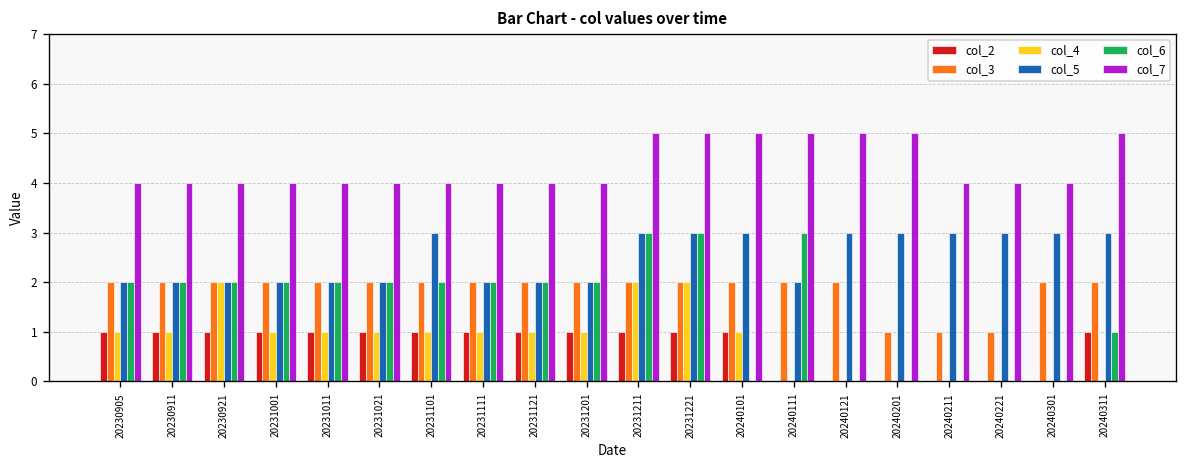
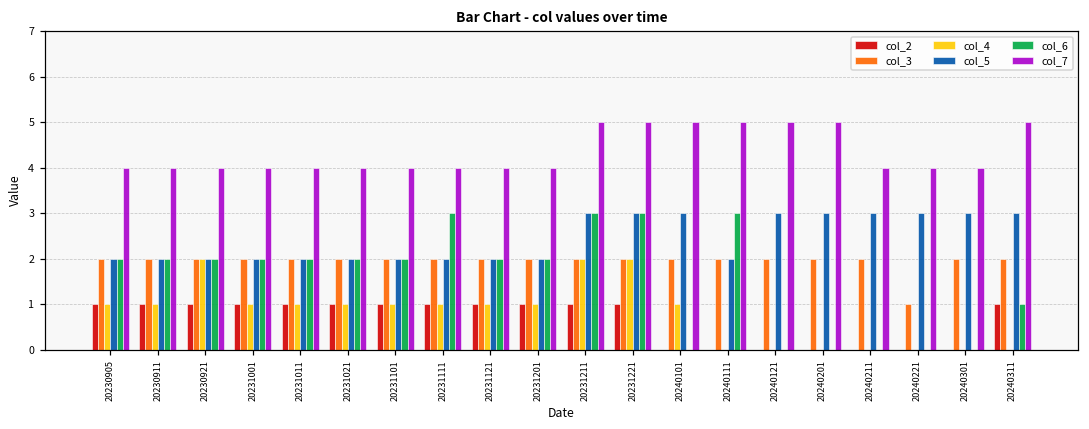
  {
    "col_2": {
      "20230905": 1,
      "20230911": 1,
      "20230921": 1,
      "20231001": 1,
      "20231011": 1,
      "20231021": 1,
      "20231101": 1,
      "20231111": 1,
      "20231121": 1,
      "20231201": 1,
      "20231211": 1,
      "20231221": 1,
-     "20240101": 1,
+     "20240101": 0,
      "20240111": 0,
      "20240121": 0,
      "20240201": 0,
      "20240211": 0,
      "20240221": 0,
      "20240301": 0,
      "20240311": 1
    },
    "col_3": {
      "20230905": 2,
      "20230911": 2,
      "20230921": 2,
      "20231001": 2,
      "20231011": 2,
      "20231021": 2,
      "20231101": 2,
      "20231111": 2,
      "20231121": 2,
      "20231201": 2,
      "20231211": 2,
      "20231221": 2,
      "20240101": 2,
      "20240111": 2,
      "20240121": 2,
-     "20240201": 1,
-     "20240211": 1,
+     "20240201": 2,
+     "20240211": 2,
      "20240221": 1,
      "20240301": 2,
      "20240311": 2
    },
    "col_4": {
      "20230905": 1,
      "20230911": 1,
      "20230921": 2,
      "20231001": 1,
      "20231011": 1,
      "20231021": 1,
      "20231101": 1,
      "20231111": 1,
      "20231121": 1,
      "20231201": 1,
      "20231211": 2,
      "20231221": 2,
      "20240101": 1,
      "20240111": 0,
      "20240121": 0,
      "20240201": 0,
      "20240211": 0,
      "20240221": 0,
      "20240301": 0,
      "20240311": 0
    },
    "col_5": {
      "20230905": 2,
      "20230911": 2,
      "20230921": 2,
      "20231001": 2,
      "20231011": 2,
      "20231021": 2,
-     "20231101": 3,
+     "20231101": 2,
      "20231111": 2,
      "20231121": 2,
      "20231201": 2,
      "20231211": 3,
      "20231221": 3,
      "20240101": 3,
      "20240111": 2,
      "20240121": 3,
      "20240201": 3,
      "20240211": 3,
      "20240221": 3,
      "20240301": 3,
      "20240311": 3
    },
    "col_6": {
      "20230905": 2,
      "20230911": 2,
      "20230921": 2,
      "20231001": 2,
      "20231011": 2,
      "20231021": 2,
      "20231101": 2,
-     "20231111": 2,
+     "20231111": 3,
      "20231121": 2,
      "20231201": 2,
      "20231211": 3,
      "20231221": 3,
      "20240101": 0,
      "20240111": 3,
      "20240121": 0,
      "20240201": 0,
      "20240211": 0,
      "20240221": 0,
      "20240301": 0,
      "20240311": 1
    },
    "col_7": {
      "20230905": 4,
      "20230911": 4,
      "20230921": 4,
      "20231001": 4,
      "20231011": 4,
      "20231021": 4,
      "20231101": 4,
      "20231111": 4,
      "20231121": 4,
      "20231201": 4,
      "20231211": 5,
      "20231221": 5,
      "20240101": 5,
      "20240111": 5,
      "20240121": 5,
      "20240201": 5,
      "20240211": 4,
      "20240221": 4,
      "20240301": 4,
      "20240311": 5
    }
  }
